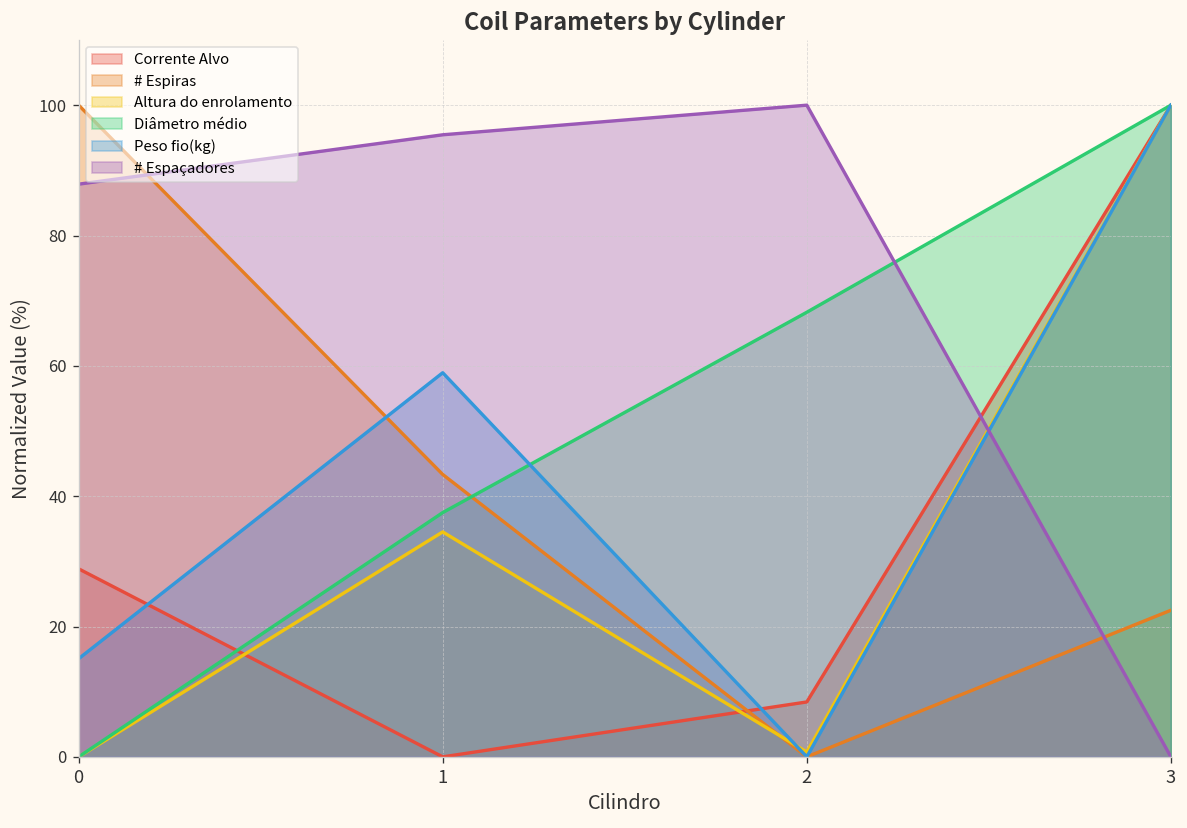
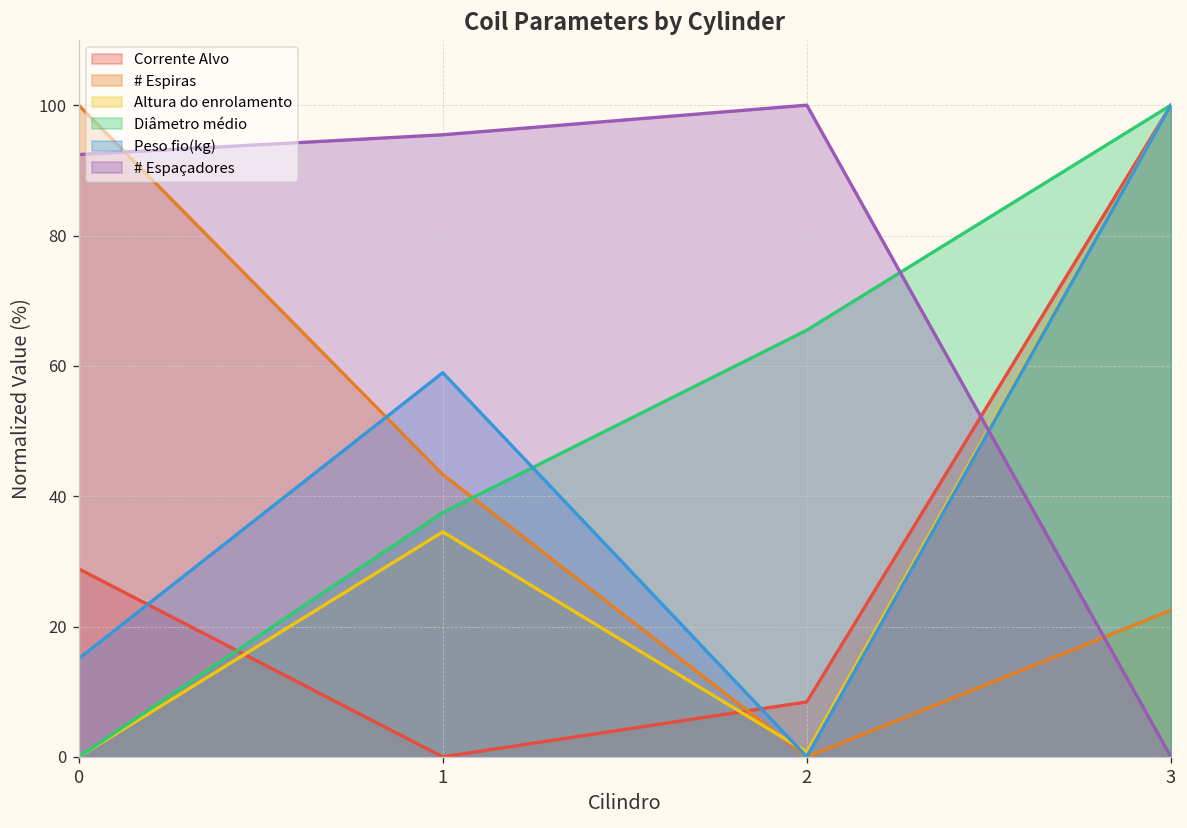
  {
    "Diâmetro médio": {
      "1": 37,
-     "2": 68
+     "2": 65
    },
    "Peso fio(kg)": {
      "0": 15,
      "1": 59
    },
    "# Espaçadores": {
-     "0": 88,
+     "0": 92,
      "1": 95,
      "2": 100,
      "3": 0
    }
  }
